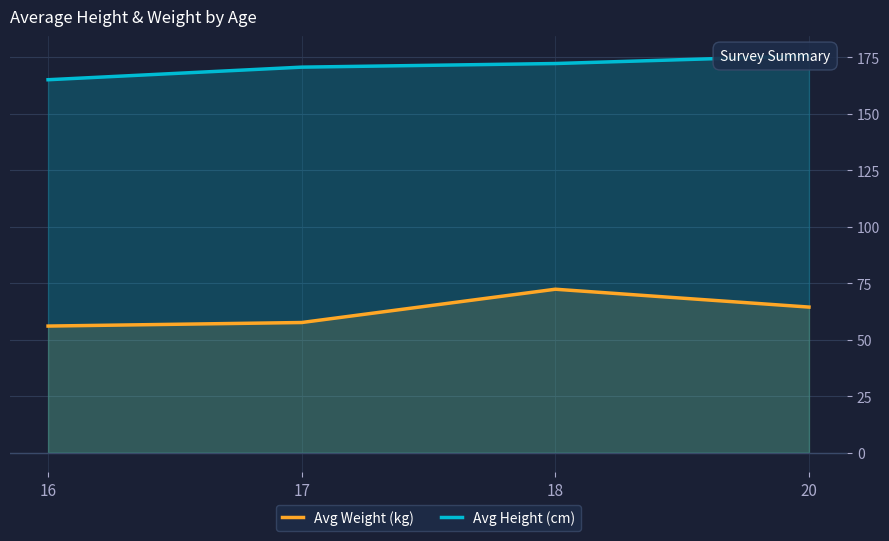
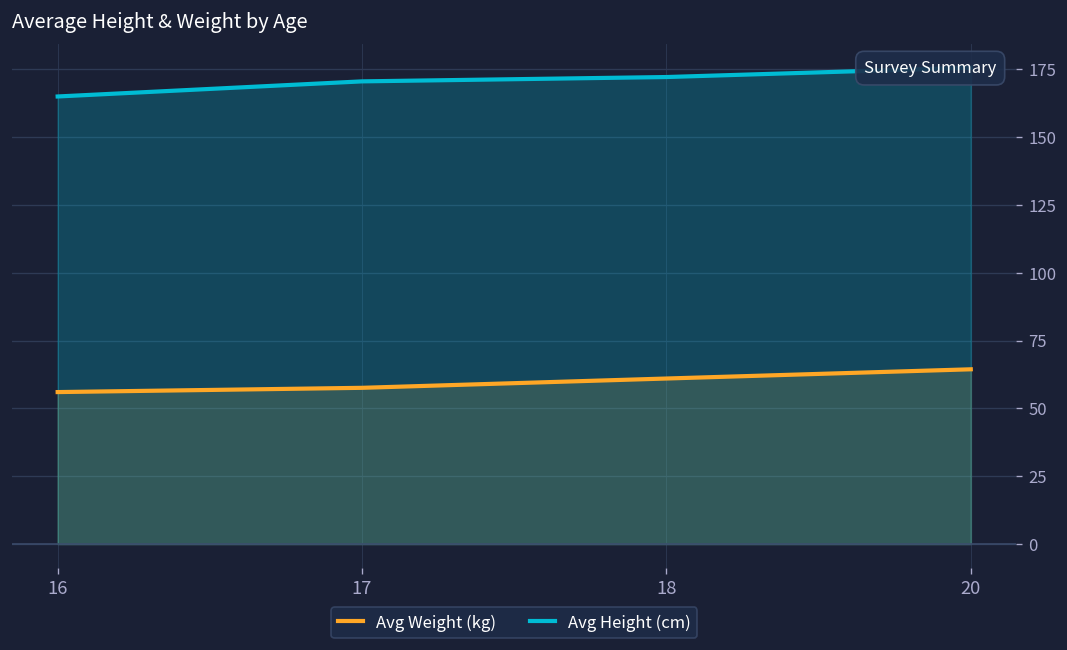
  {
    "Avg Weight (kg)": {
      "16": 56,
      "17": 58,
-     "18": 72,
+     "18": 61,
      "20": 64
    },
    "Avg Height (cm)": {
      "16": 165,
      "17": 171,
      "18": 172
    }
  }
